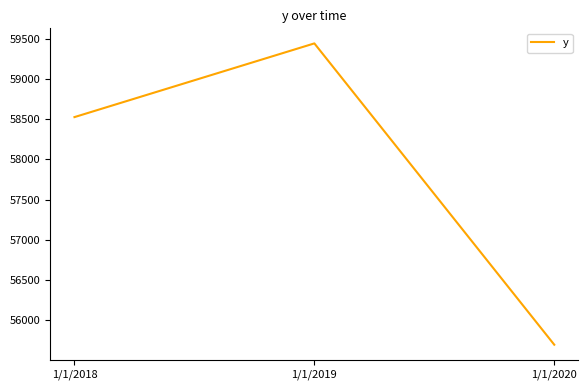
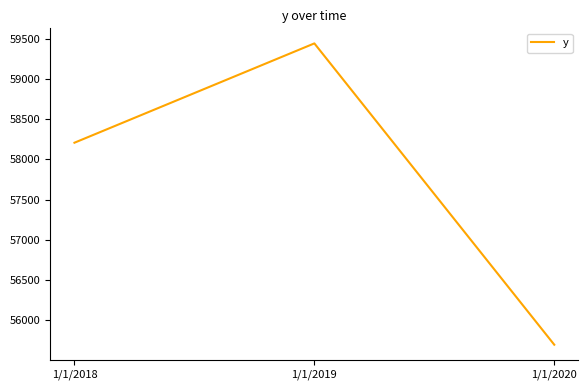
  {
-   "1/1/2018": 58500,
+   "1/1/2018": 58200,
    "1/1/2019": 59400,
    "1/1/2020": 55700
  }
